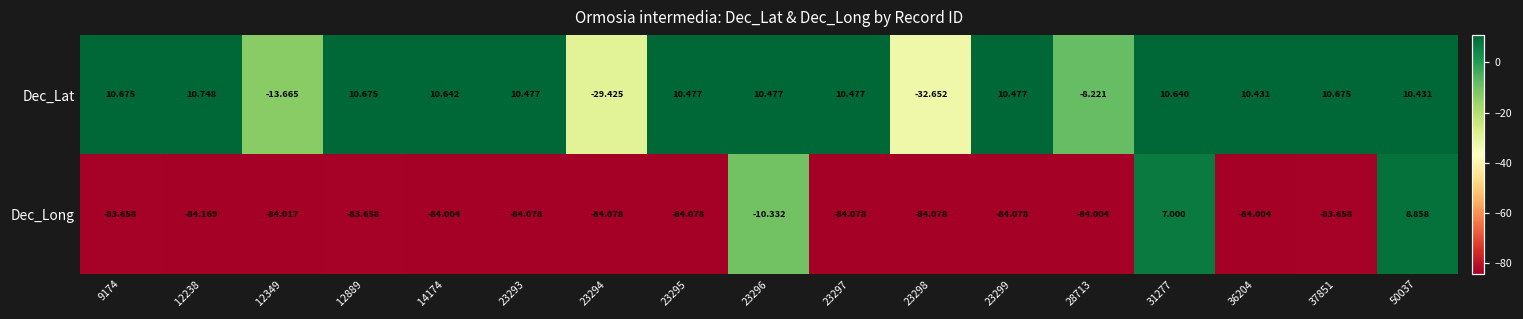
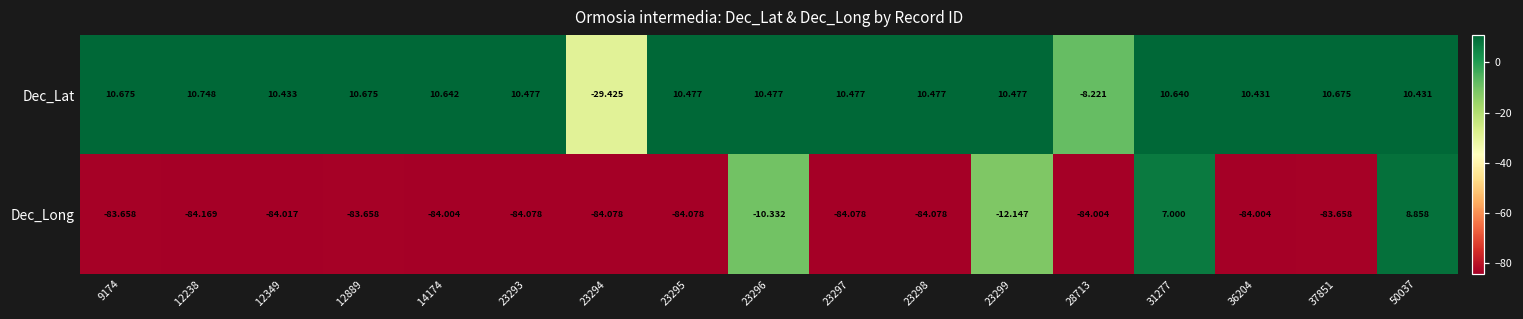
  {
    "Dec_Lat": {
      "9174": 10.675,
      "12238": 10.748,
-     "12349": -13.665,
+     "12349": 10.433,
      "12889": 10.675,
      "14174": 10.642,
      "23293": 10.477,
      "23294": -29.425,
      "23295": 10.477,
      "23296": 10.477,
      "23297": 10.477,
-     "23298": -32.652,
+     "23298": 10.477,
      "23299": 10.477,
      "28713": -8.221,
      "31277": 10.640,
      "36204": 10.431,
      "37851": 10.675,
      "50037": 10.431
    },
    "Dec_Long": {
      "9174": -83.658,
      "12238": -84.169,
      "12349": -84.017,
      "12889": -83.658,
      "14174": -84.004,
      "23293": -84.078,
      "23294": -84.078,
      "23295": -84.078,
      "23296": -10.332,
      "23297": -84.078,
      "23298": -84.078,
-     "23299": -84.078,
+     "23299": -12.147,
      "28713": -84.004,
      "31277": 7.000,
      "36204": -84.004,
      "37851": -83.658,
      "50037": 8.858
    }
  }
